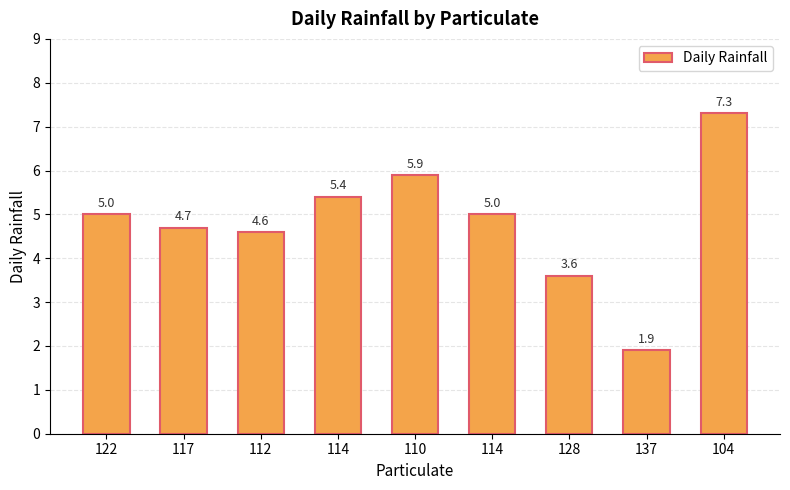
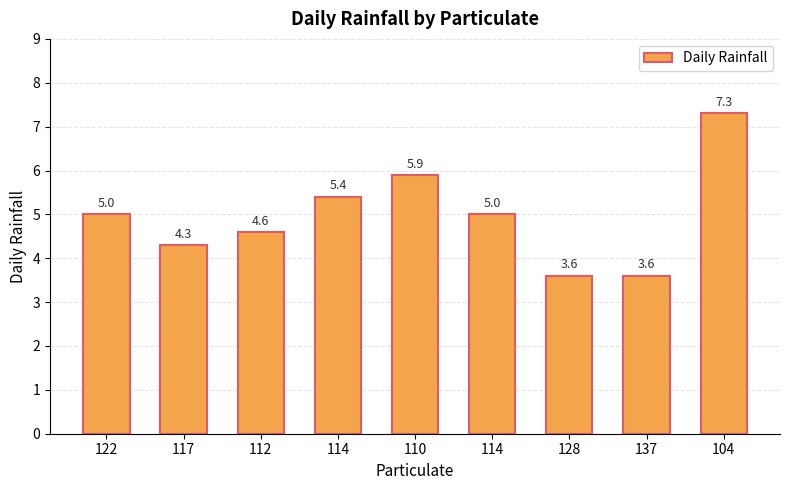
  {
    "122": 5.0,
-   "117": 4.7,
+   "117": 4.3,
    "112": 4.6,
    "110": 5.9,
    "128": 3.6,
-   "137": 1.9,
+   "137": 3.6,
    "104": 7.3
  }
